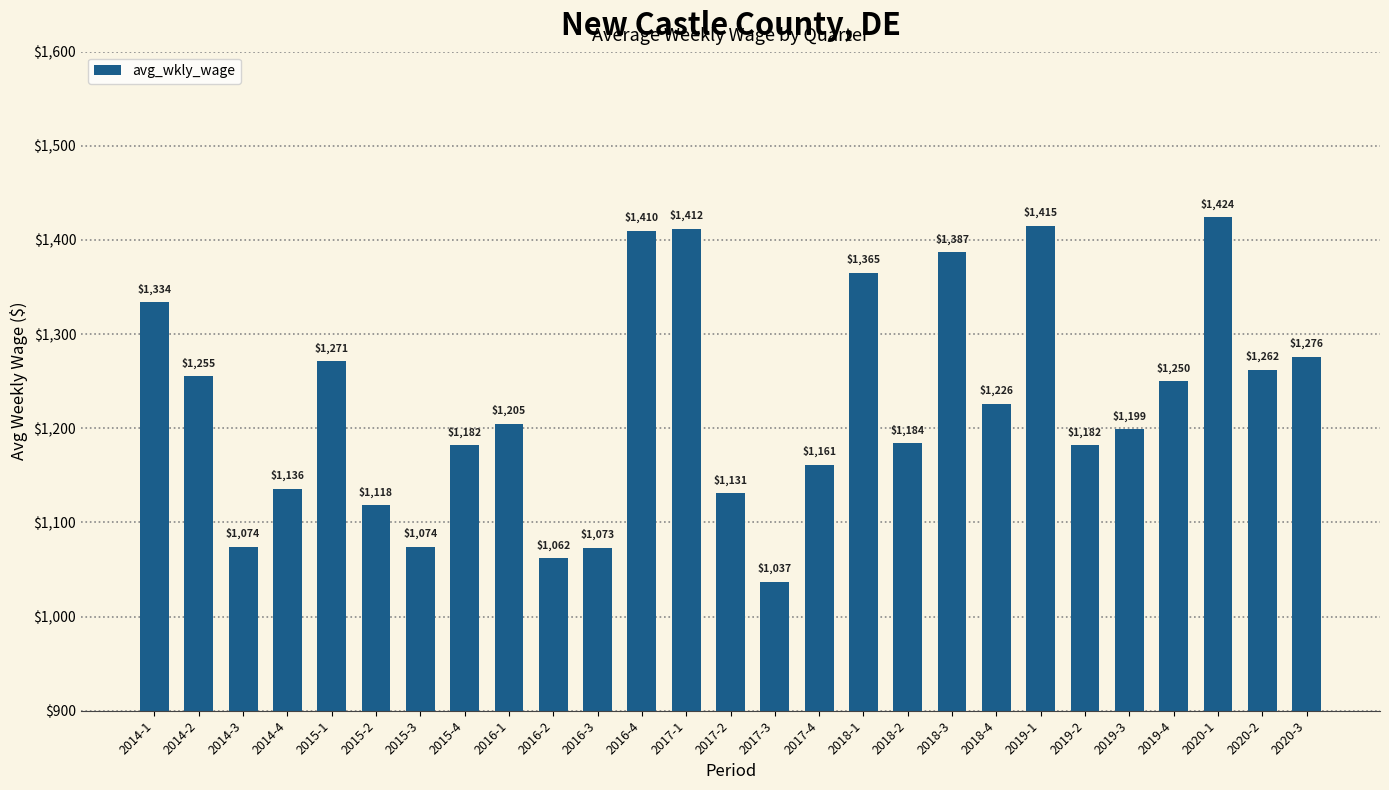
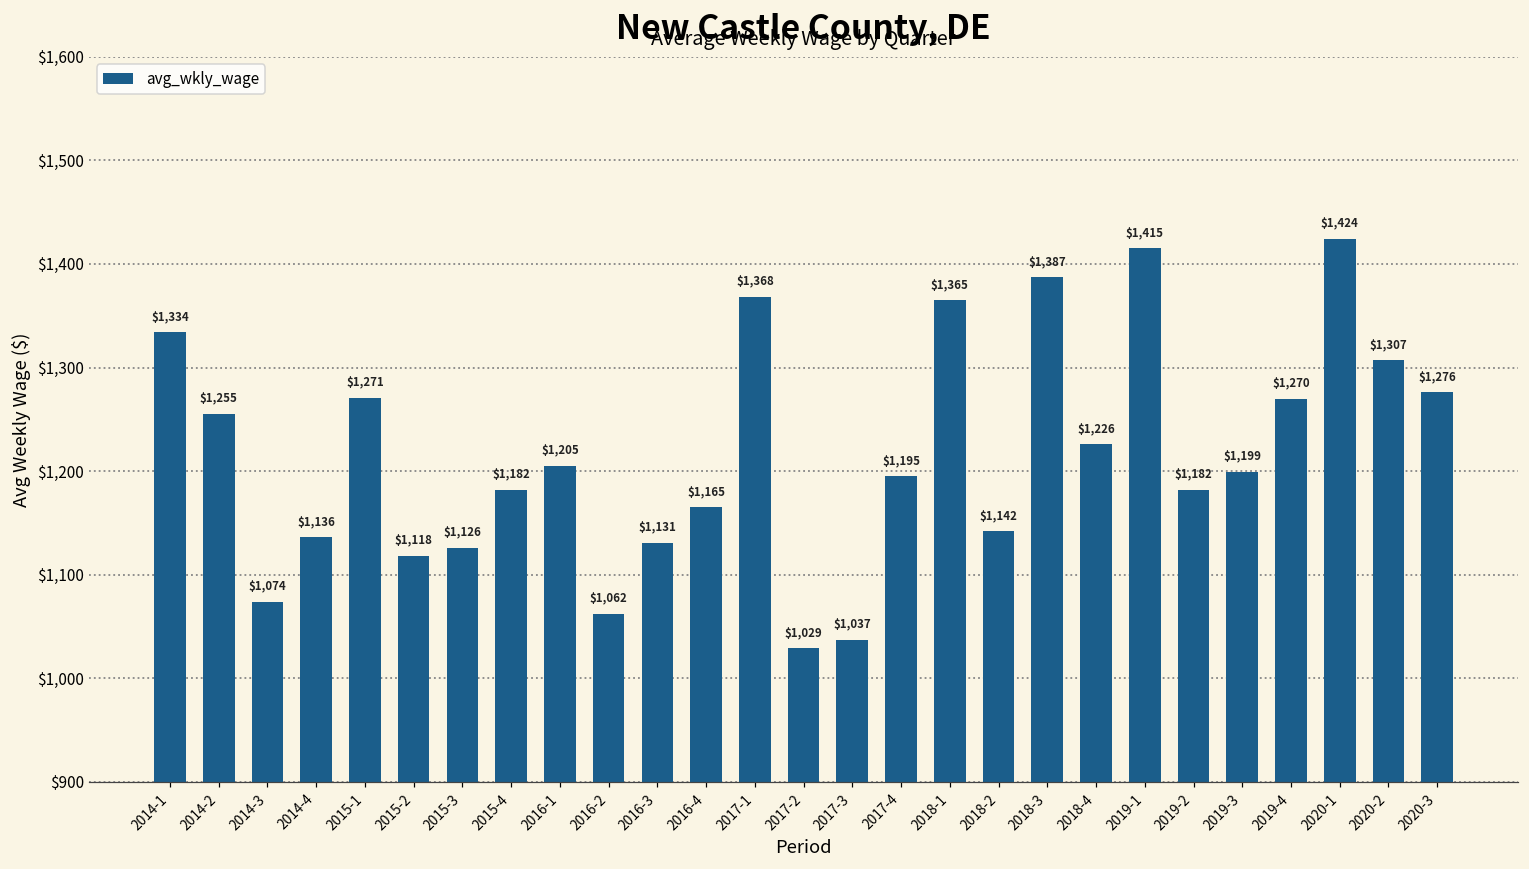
  {
    "2014-1": "$1,334",
    "2014-2": "$1,255",
    "2014-3": "$1,074",
    "2014-4": "$1,136",
    "2015-1": "$1,271",
    "2015-2": "$1,118",
-   "2015-3": "$1,074",
+   "2015-3": "$1,126",
    "2015-4": "$1,182",
    "2016-1": "$1,205",
    "2016-2": "$1,062",
-   "2016-3": "$1,073",
-   "2016-4": "$1,410",
-   "2017-1": "$1,412",
-   "2017-2": "$1,131",
+   "2016-3": "$1,131",
+   "2016-4": "$1,165",
+   "2017-1": "$1,368",
+   "2017-2": "$1,029",
    "2017-3": "$1,037",
-   "2017-4": "$1,161",
+   "2017-4": "$1,195",
    "2018-1": "$1,365",
-   "2018-2": "$1,184",
+   "2018-2": "$1,142",
    "2018-3": "$1,387",
    "2018-4": "$1,226",
    "2019-1": "$1,415",
    "2019-2": "$1,182",
    "2019-3": "$1,199",
-   "2019-4": "$1,250",
+   "2019-4": "$1,270",
    "2020-1": "$1,424",
-   "2020-2": "$1,262",
+   "2020-2": "$1,307",
    "2020-3": "$1,276"
  }
